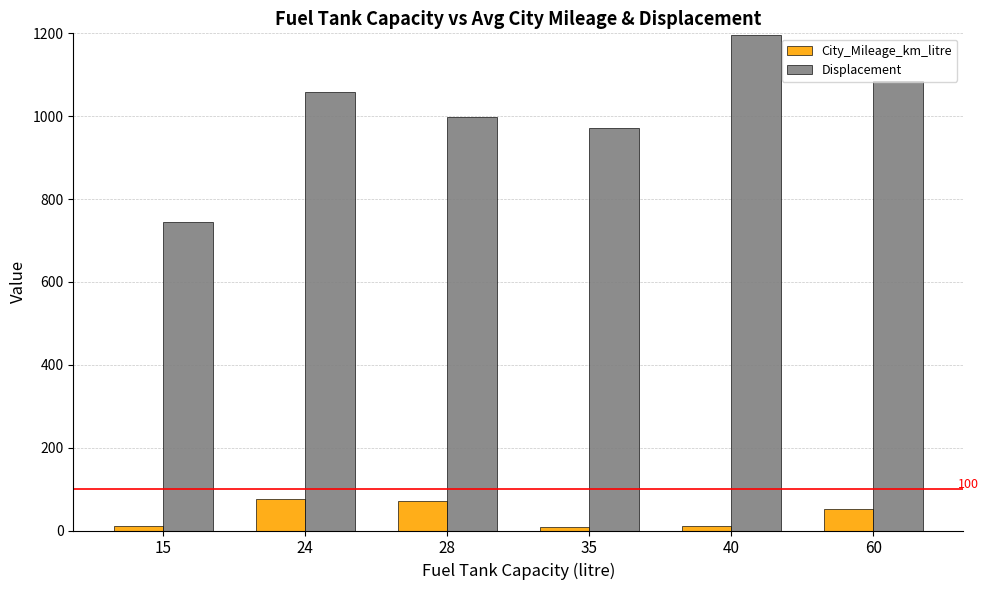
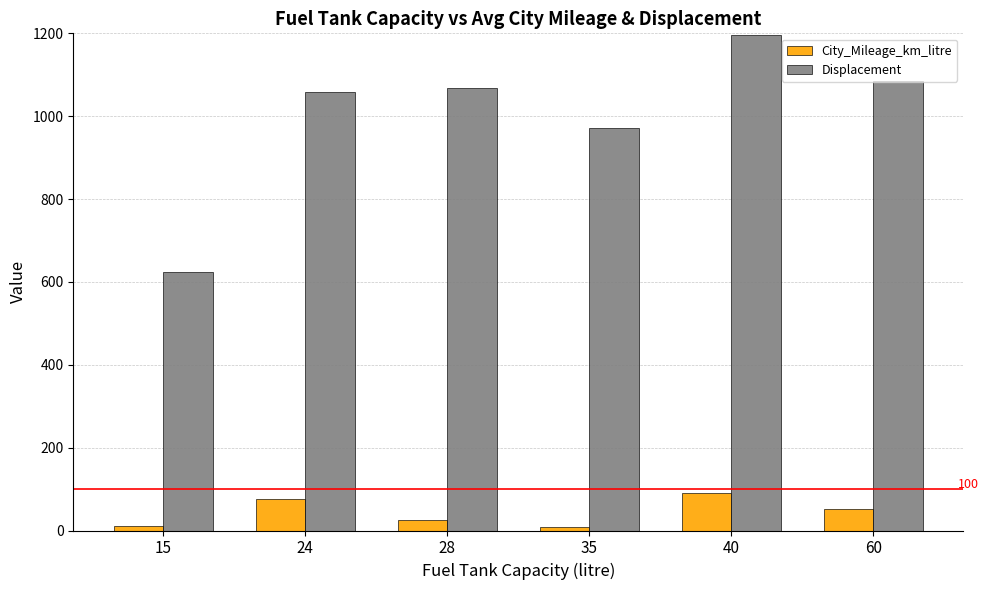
  {
    "City_Mileage_km_litre": {
      "15": 10,
      "24": 70,
-     "28": 70,
+     "28": 30,
      "35": 10,
-     "40": 10,
+     "40": 90,
      "60": 50
    },
    "Displacement": {
-     "15": 740,
+     "15": 620,
      "24": 1060,
-     "28": 1000,
+     "28": 1070,
      "35": 970,
      "40": 1200
    }
  }
